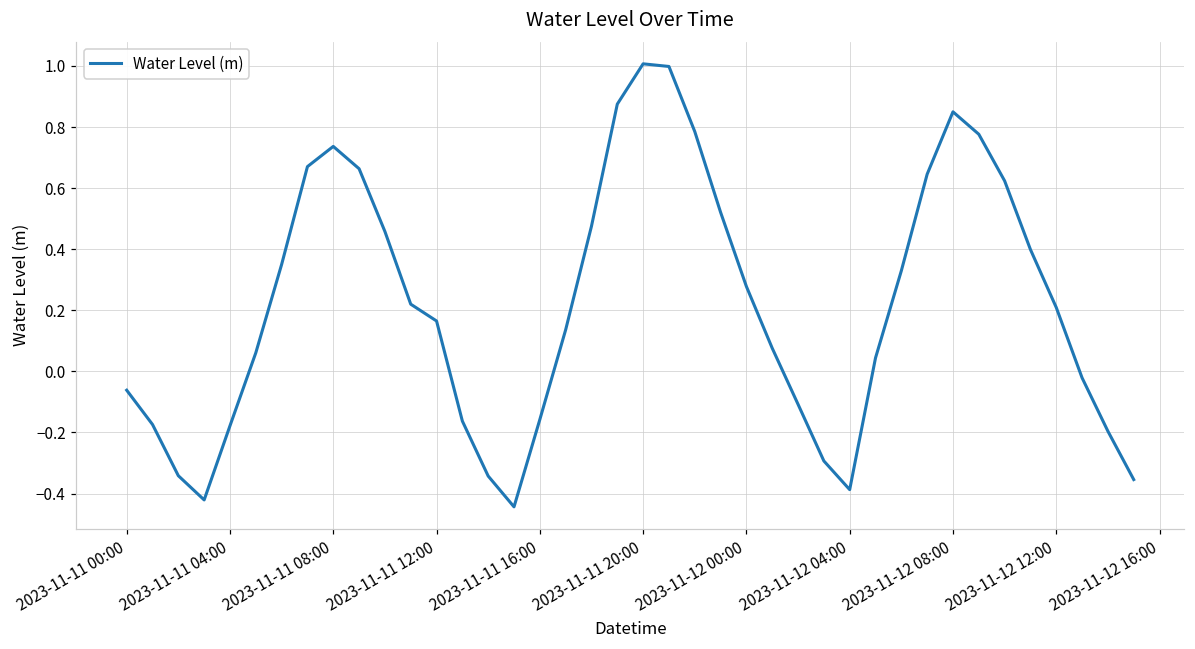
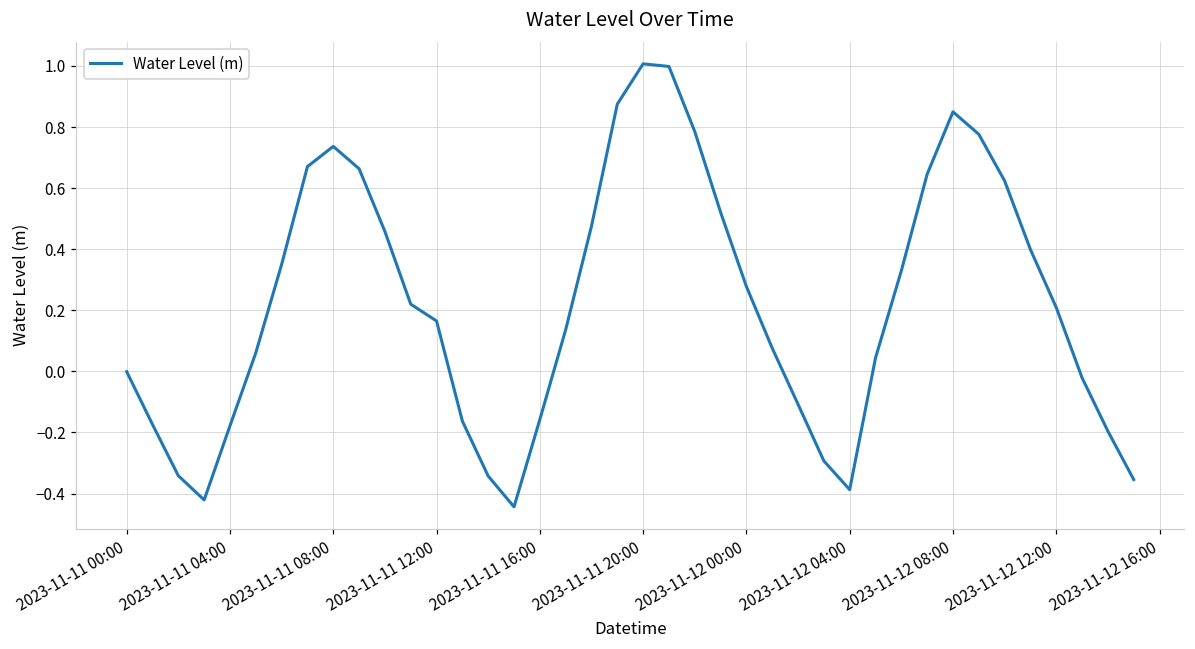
  {
-   "2023-11-11 00:00": -0.06,
+   "2023-11-11 00:00": 0.00,
    "2023-11-11 04:00": -0.18,
    "2023-11-11 08:00": 0.74,
    "2023-11-11 12:00": 0.16,
    "2023-11-11 16:00": -0.16,
    "2023-11-11 20:00": 1.01,
    "2023-11-12 00:00": 0.28,
    "2023-11-12 04:00": -0.39,
    "2023-11-12 08:00": 0.85,
    "2023-11-12 12:00": 0.21
  }
